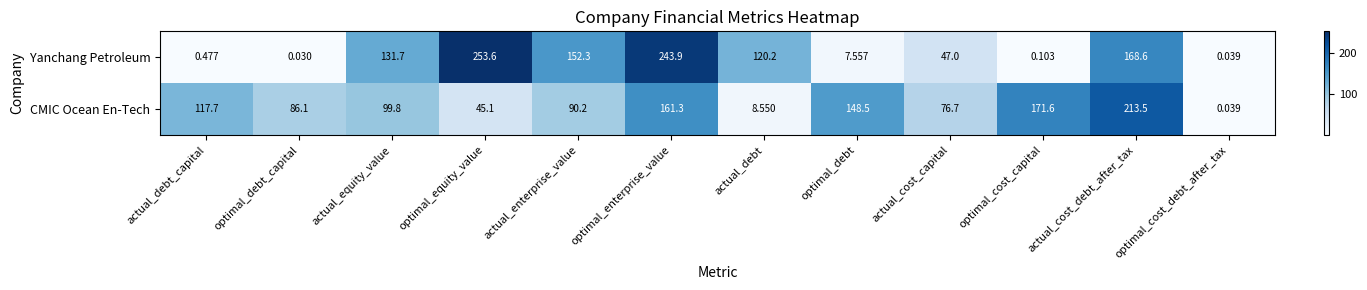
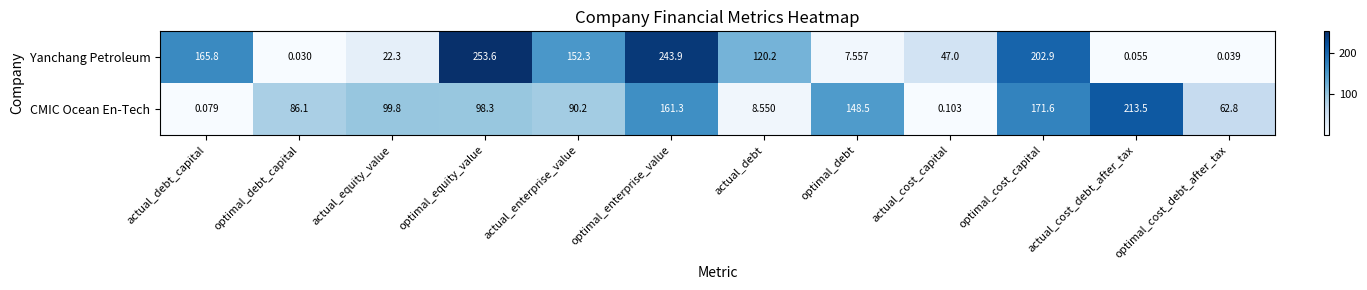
  {
    "Yanchang Petroleum": {
-     "actual_debt_capital": 0.477,
+     "actual_debt_capital": 165.8,
      "optimal_debt_capital": 0.030,
-     "actual_equity_value": 131.7,
+     "actual_equity_value": 22.3,
      "optimal_equity_value": 253.6,
      "actual_enterprise_value": 152.3,
      "optimal_enterprise_value": 243.9,
      "actual_debt": 120.2,
      "optimal_debt": 7.557,
      "actual_cost_capital": 47.0,
-     "optimal_cost_capital": 0.103,
-     "actual_cost_debt_after_tax": 168.6,
+     "optimal_cost_capital": 202.9,
+     "actual_cost_debt_after_tax": 0.055,
      "optimal_cost_debt_after_tax": 0.039
    },
    "CMIC Ocean En-Tech": {
-     "actual_debt_capital": 117.7,
+     "actual_debt_capital": 0.079,
      "optimal_debt_capital": 86.1,
      "actual_equity_value": 99.8,
-     "optimal_equity_value": 45.1,
+     "optimal_equity_value": 98.3,
      "actual_enterprise_value": 90.2,
      "optimal_enterprise_value": 161.3,
      "actual_debt": 8.550,
      "optimal_debt": 148.5,
-     "actual_cost_capital": 76.7,
+     "actual_cost_capital": 0.103,
      "optimal_cost_capital": 171.6,
      "actual_cost_debt_after_tax": 213.5,
-     "optimal_cost_debt_after_tax": 0.039
+     "optimal_cost_debt_after_tax": 62.8
    }
  }
